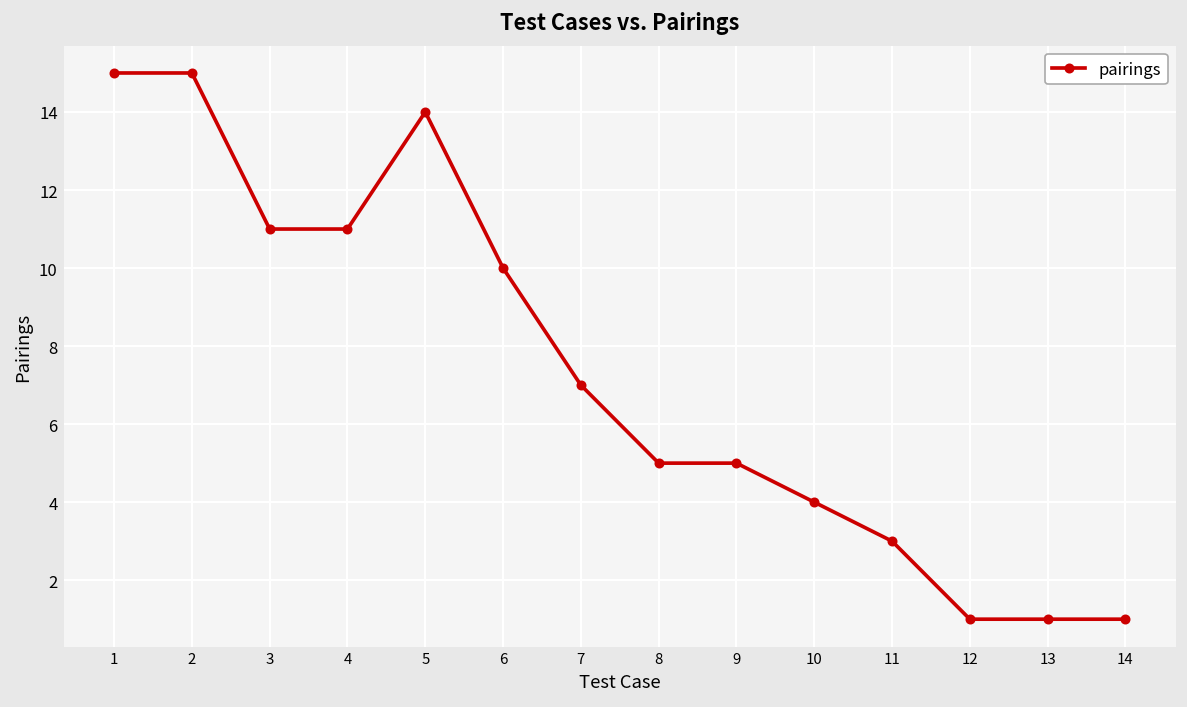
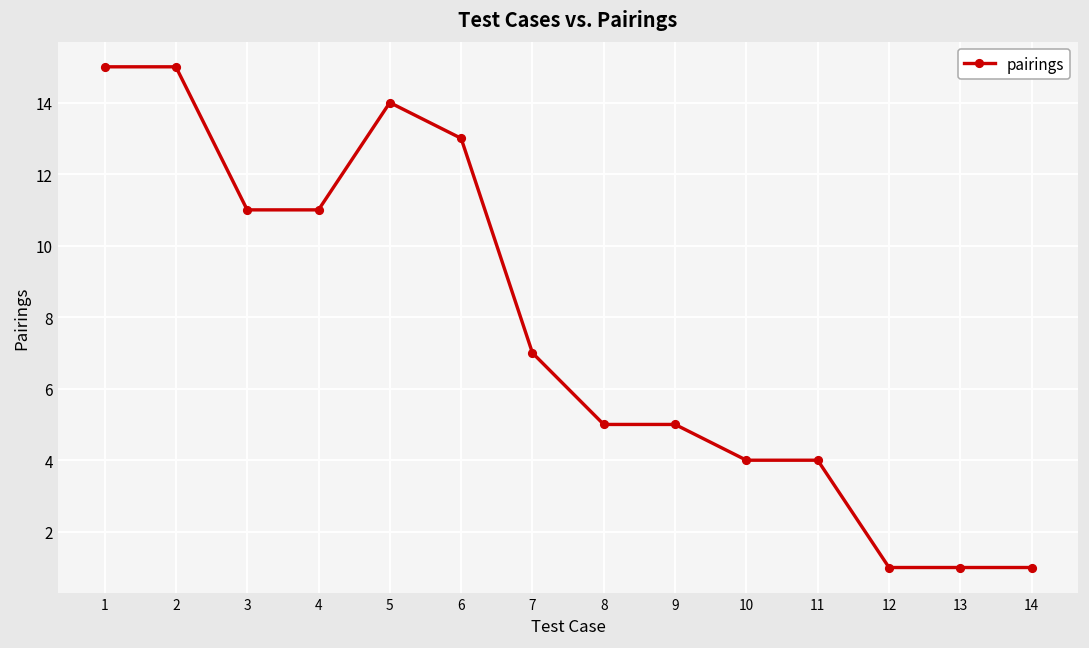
  {
    "1": 15,
    "2": 15,
    "3": 11,
    "4": 11,
    "5": 14,
-   "6": 10,
+   "6": 13,
    "7": 7,
    "8": 5,
    "9": 5,
    "10": 4,
-   "11": 3,
+   "11": 4,
    "12": 1,
    "13": 1,
    "14": 1
  }
